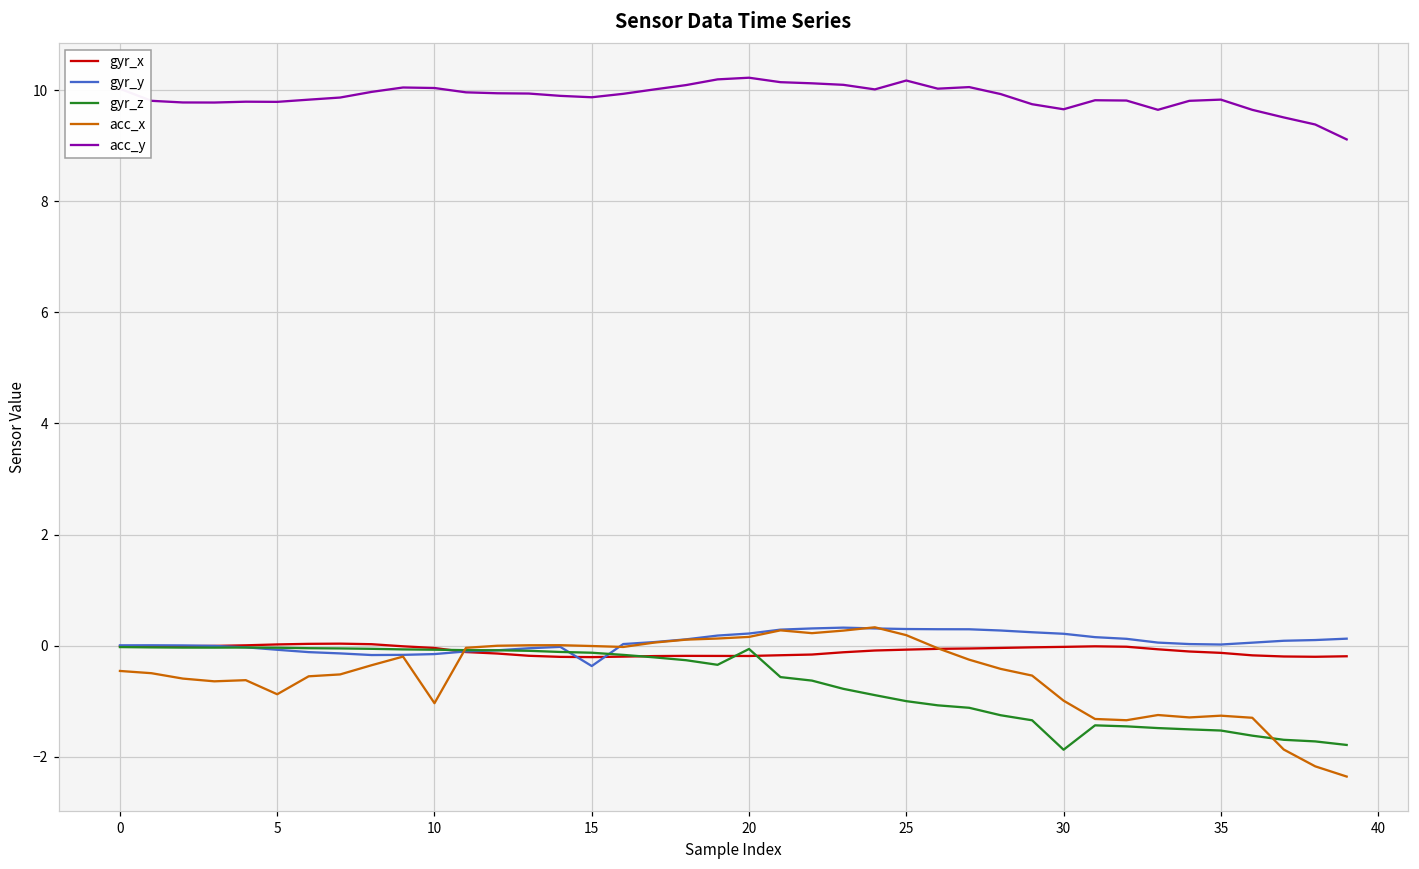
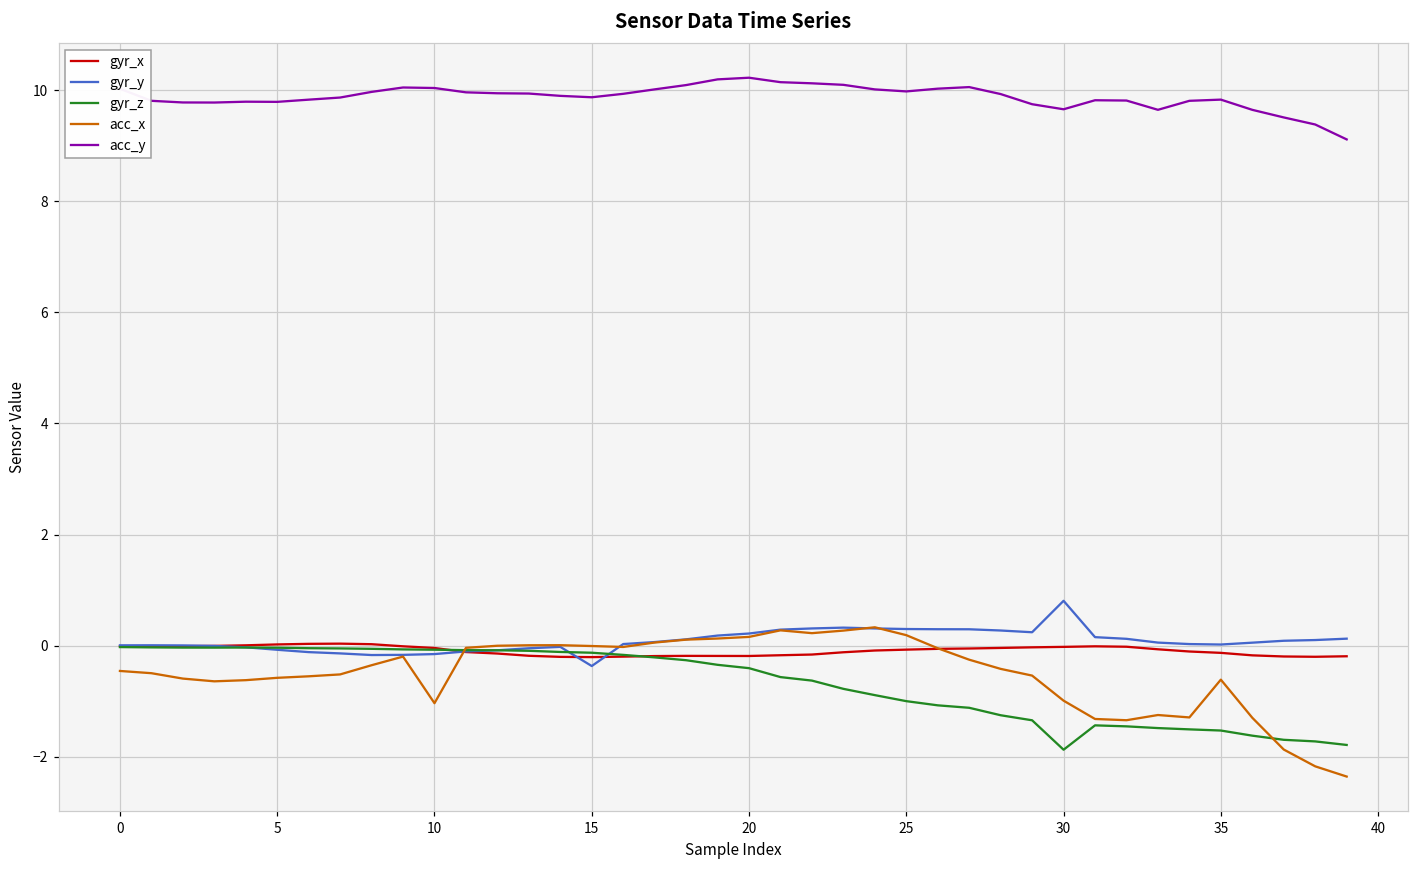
  {
    "gyr_x": {
      "5": 0.0,
      "15": -0.2,
      "20": -0.2,
      "25": -0.1,
      "30": 0.0,
      "35": -0.1
    },
    "gyr_y": {
      "10": -0.1,
      "15": -0.4,
      "20": 0.2,
      "25": 0.3,
-     "30": 0.2,
+     "30": 0.8,
      "35": 0.0
    },
    "gyr_z": {
      "15": -0.1,
-     "20": -0.1,
+     "20": -0.4,
      "25": -1.0,
      "30": -1.9,
      "35": -1.5
    },
    "acc_x": {
      "0": -0.5,
-     "5": -0.9,
+     "5": -0.6,
      "10": -1.0,
      "15": 0.0,
      "20": 0.2,
      "25": 0.2,
      "30": -1.0,
-     "35": -1.3
+     "35": -0.6
    },
    "acc_y": {
      "5": 9.8,
      "10": 10.0,
      "15": 9.9,
      "20": 10.2,
-     "25": 10.2,
+     "25": 10.0,
      "30": 9.7,
      "35": 9.8
    }
  }
